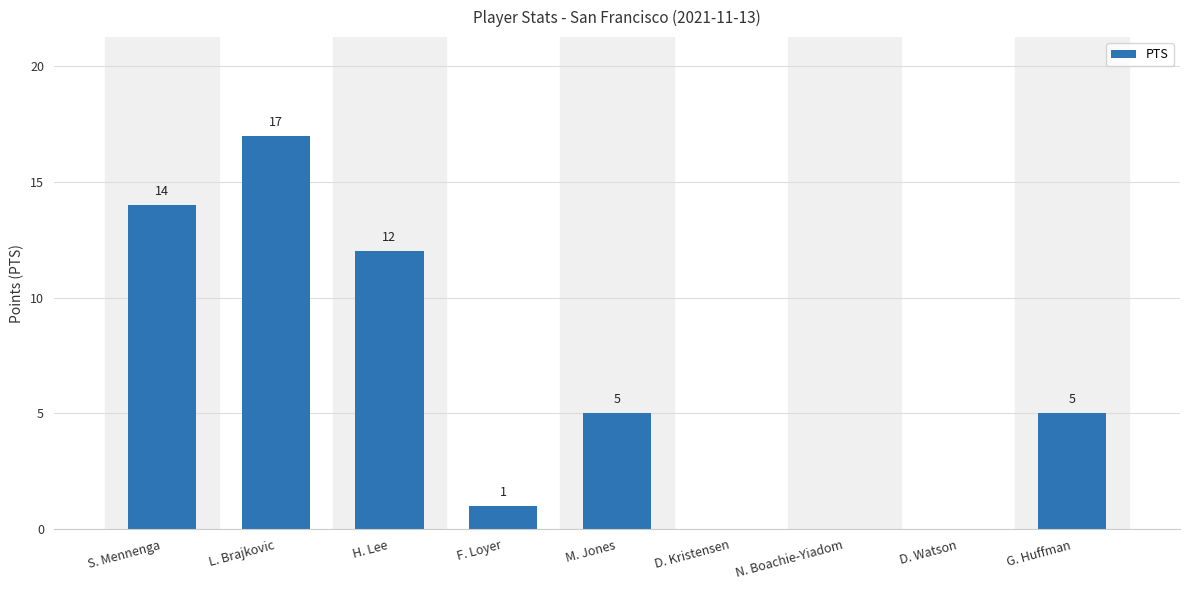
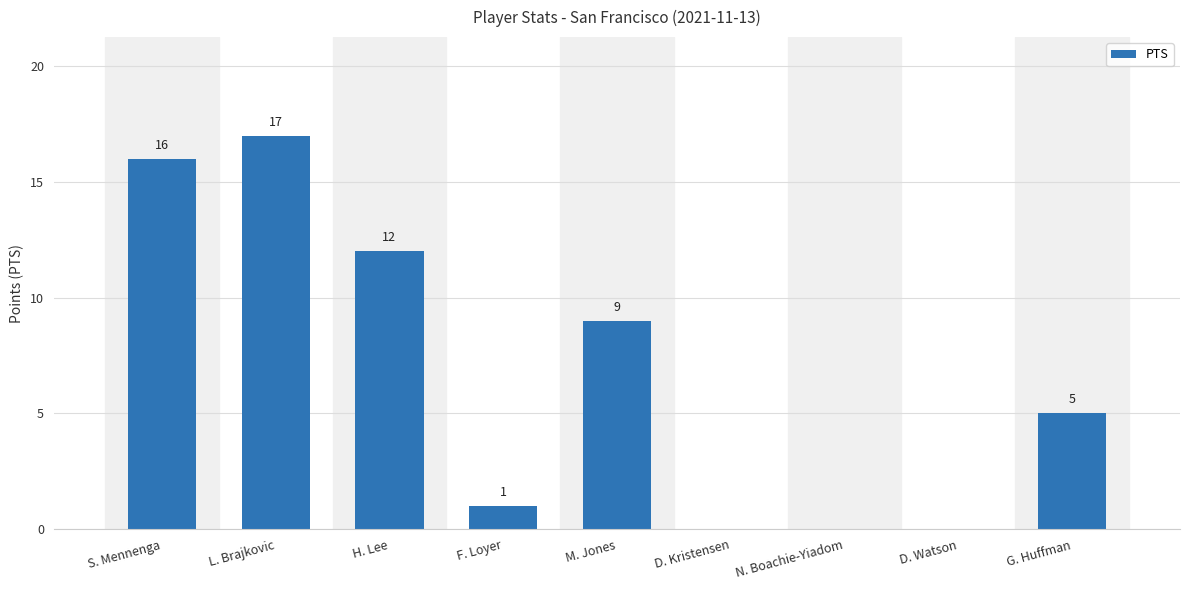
  {
-   "S. Mennenga": 14,
+   "S. Mennenga": 16,
    "L. Brajkovic": 17,
    "H. Lee": 12,
    "F. Loyer": 1,
-   "M. Jones": 5,
+   "M. Jones": 9,
    "G. Huffman": 5
  }
